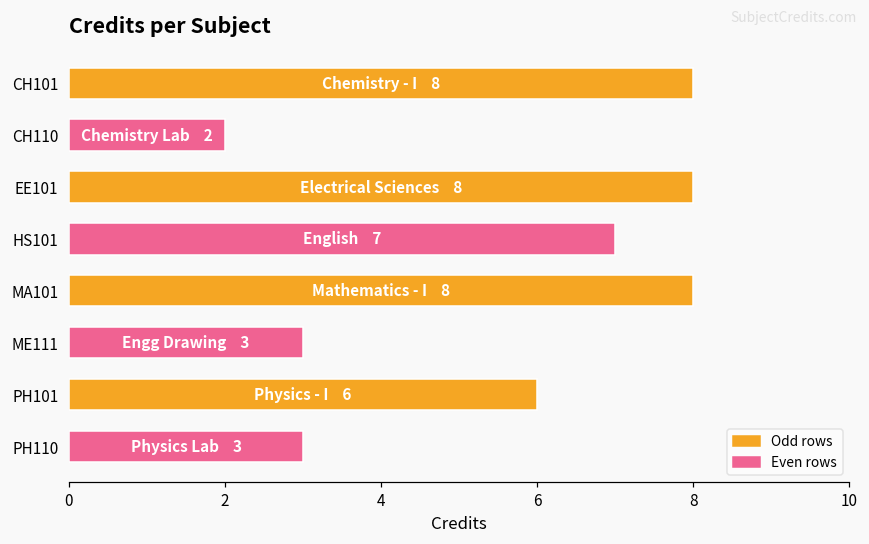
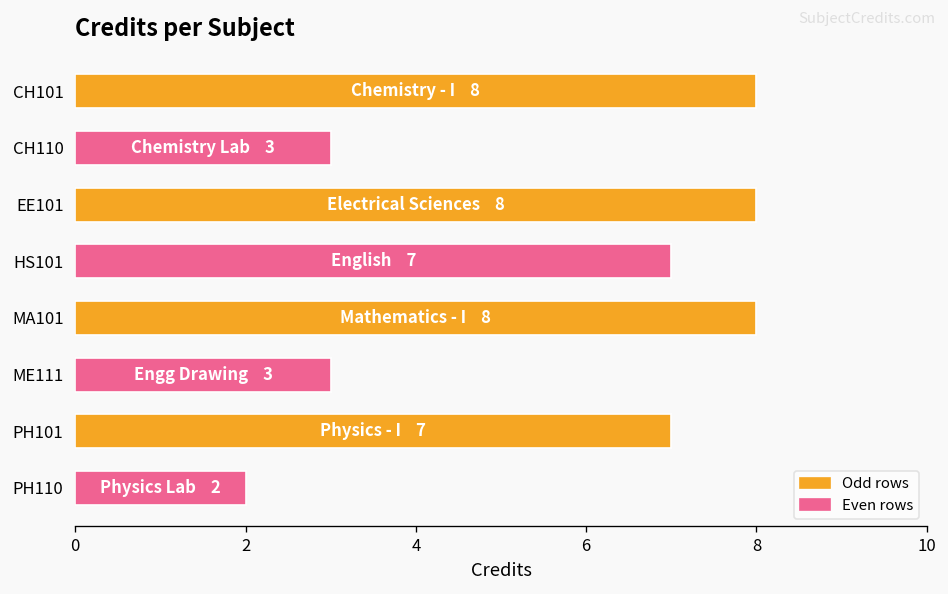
  {
    "CH101": 8,
-   "CH110": 2,
+   "CH110": 3,
    "EE101": 8,
    "HS101": 7,
    "MA101": 8,
    "ME111": 3,
-   "PH101": 6,
-   "PH110": 3
+   "PH101": 7,
+   "PH110": 2
  }
